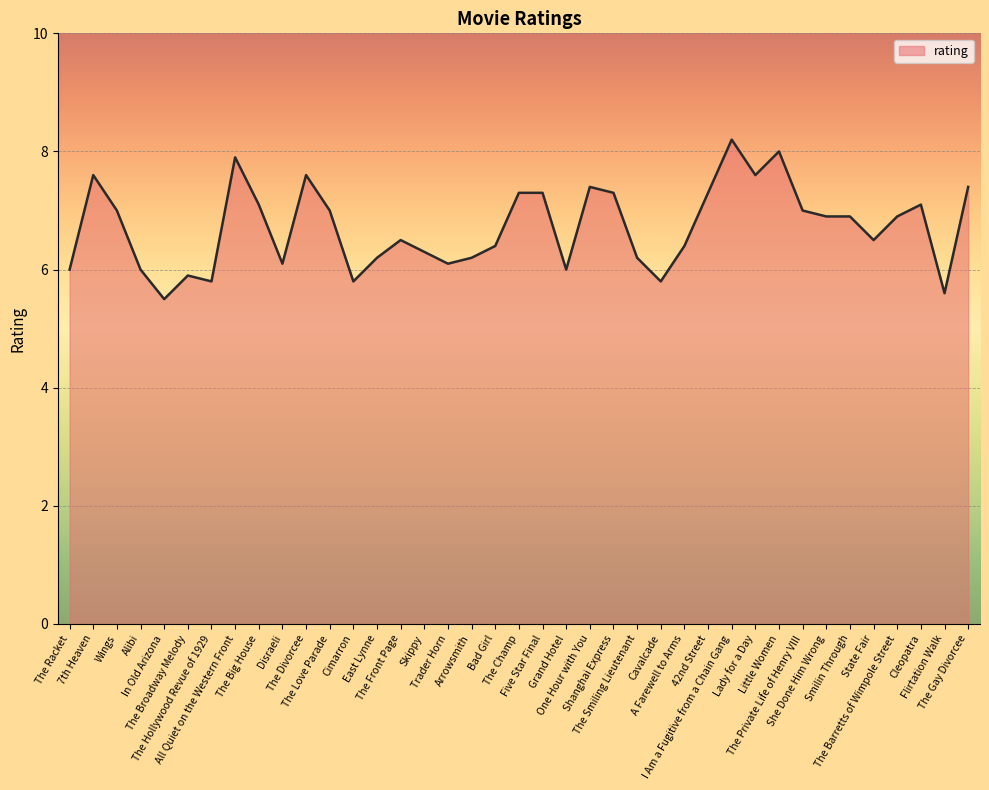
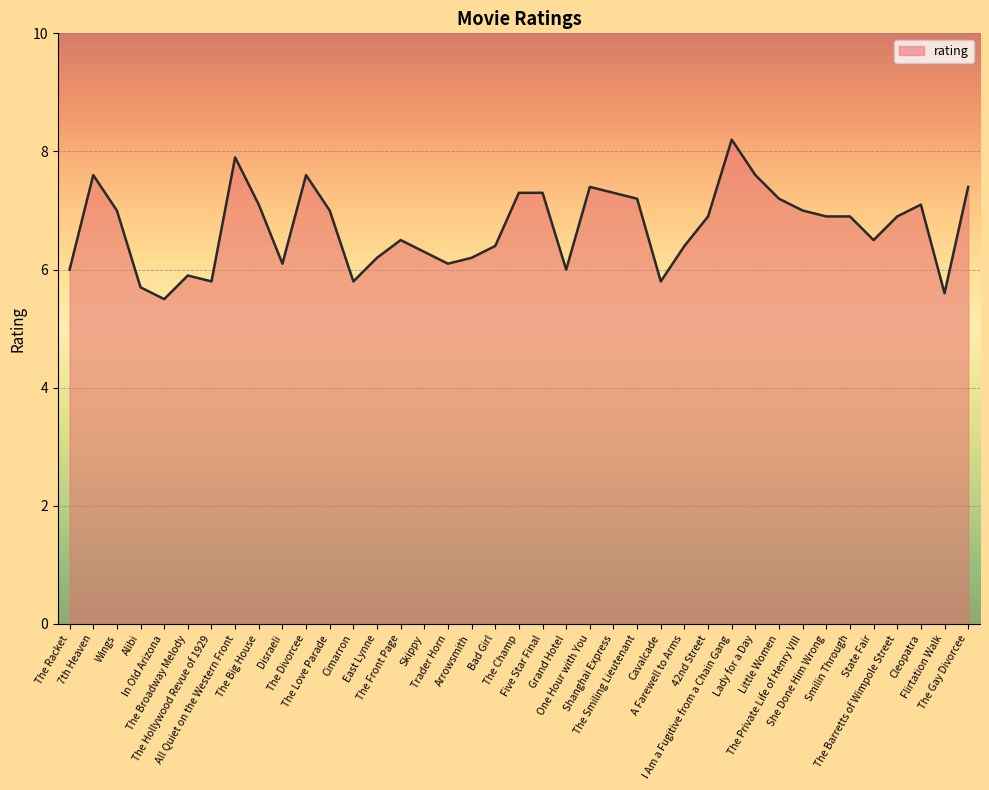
  {
    "The Racket": 6.0,
    "7th Heaven": 7.6,
    "Wings": 7.0,
-   "Alibi": 6.0,
+   "Alibi": 5.7,
    "In Old Arizona": 5.5,
    "The Broadway Melody": 5.9,
    "The Hollywood Revue of 1929": 5.8,
    "All Quiet on the Western Front": 7.9,
    "The Big House": 7.1,
    "Disraeli": 6.1,
    "The Divorcee": 7.6,
    "The Love Parade": 7.0,
    "Cimarron": 5.8,
    "East Lynne": 6.2,
    "The Front Page": 6.5,
    "Skippy": 6.3,
    "Trader Horn": 6.1,
    "Arrowsmith": 6.2,
    "Bad Girl": 6.4,
    "The Champ": 7.3,
    "Five Star Final": 7.3,
    "Grand Hotel": 6.0,
    "One Hour with You": 7.4,
    "Shanghai Express": 7.3,
-   "The Smiling Lieutenant": 6.2,
+   "The Smiling Lieutenant": 7.2,
    "Cavalcade": 5.8,
    "A Farewell to Arms": 6.4,
-   "42nd Street": 7.3,
+   "42nd Street": 6.9,
    "I Am a Fugitive from a Chain Gang": 8.2,
    "Lady for a Day": 7.6,
-   "Little Women": 8.0,
+   "Little Women": 7.2,
    "The Private Life of Henry VIII": 7.0,
    "She Done Him Wrong": 6.9,
    "Smilin Through": 6.9,
    "State Fair": 6.5,
    "The Barretts of Wimpole Street": 6.9,
    "Cleopatra": 7.1,
    "Flirtation Walk": 5.6,
    "The Gay Divorcee": 7.4
  }
